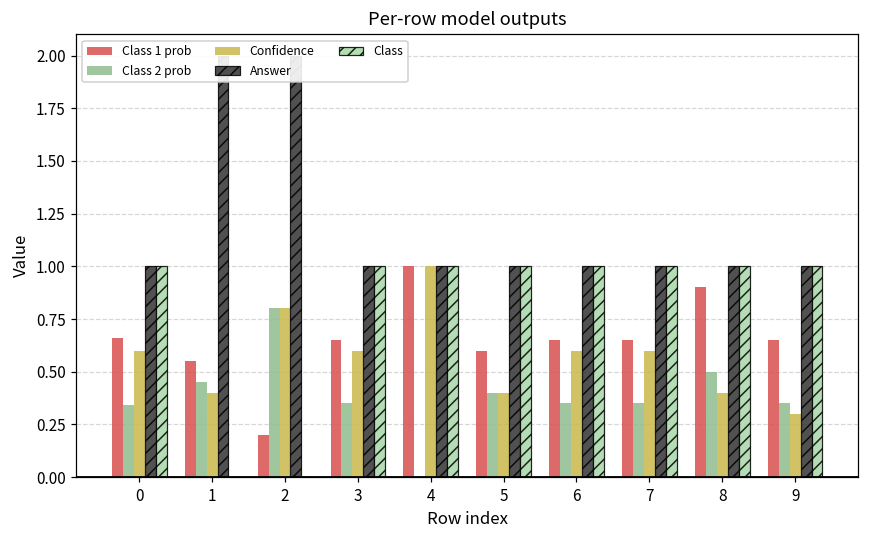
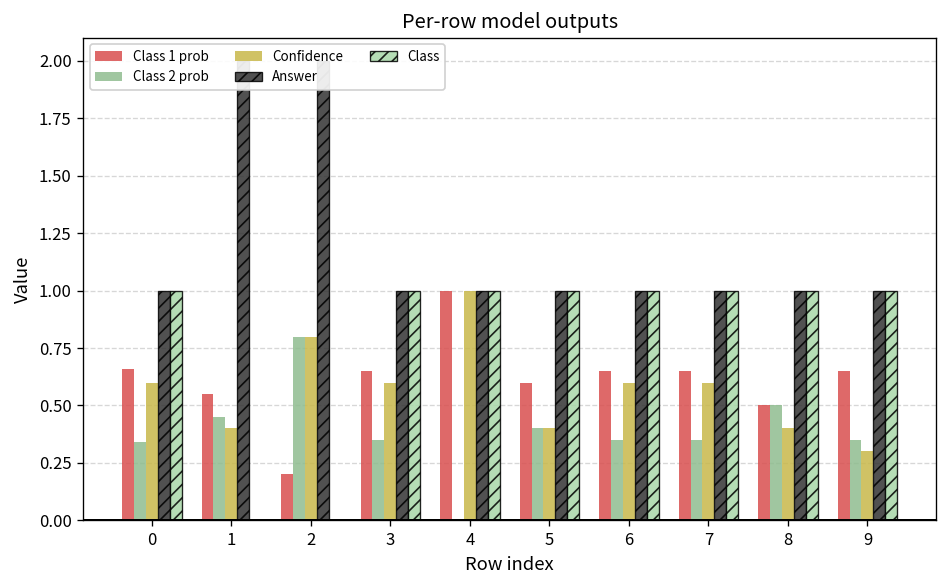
  {
    "Class 1 prob": {
      "0": 0.66,
      "1": 0.55,
      "2": 0.2,
      "3": 0.65,
      "4": 1.0,
      "5": 0.6,
      "6": 0.65,
      "7": 0.65,
-     "8": 0.9,
+     "8": 0.5,
      "9": 0.65
    },
    "Confidence": {
      "0": 0.6,
      "1": 0.4,
      "2": 0.8,
      "3": 0.6,
      "4": 1.0,
      "5": 0.4,
      "6": 0.6,
      "7": 0.6,
      "8": 0.4,
      "9": 0.3
    },
    "Answer": {
      "0": 1.0,
      "3": 1.0,
      "4": 1.0,
      "5": 1.0,
      "6": 1.0,
      "7": 1.0,
      "8": 1.0,
      "9": 1.0
    }
  }
